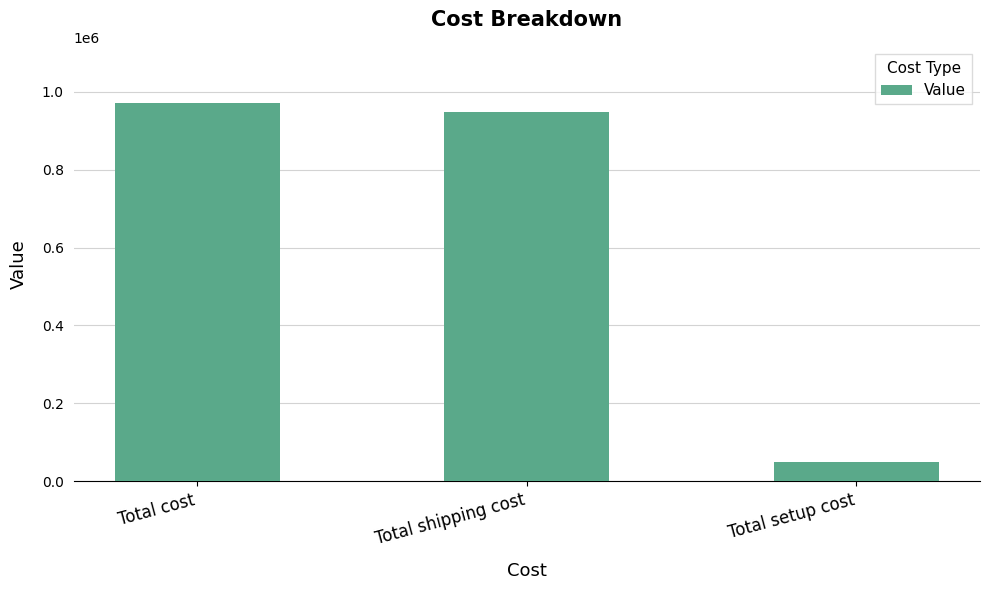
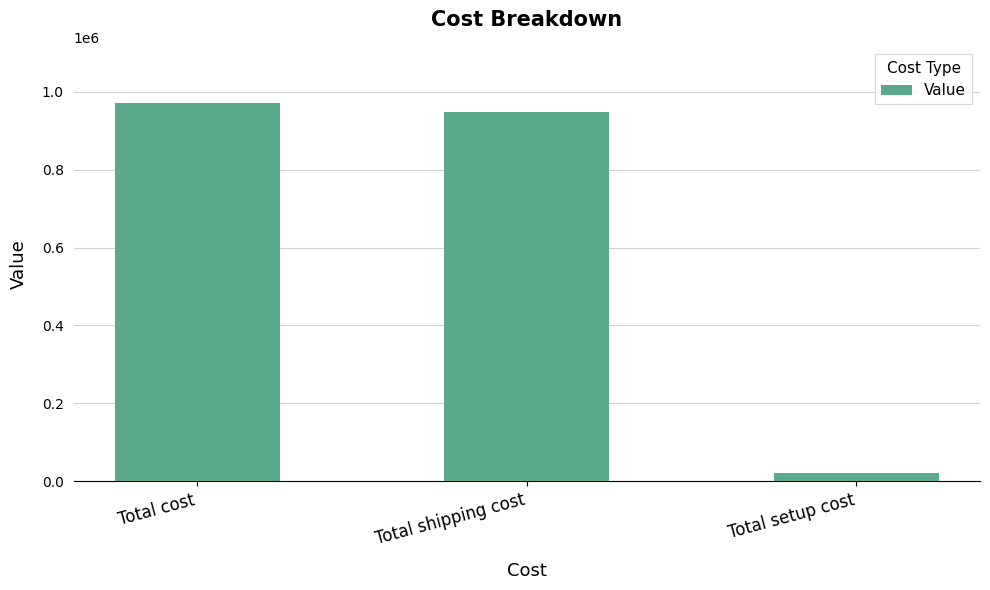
  {
    "Total cost": 970000,
    "Total shipping cost": 950000,
-   "Total setup cost": 50000
+   "Total setup cost": 20000
  }
